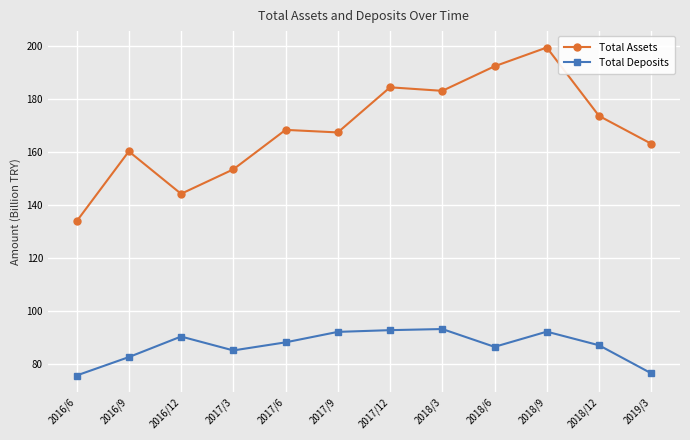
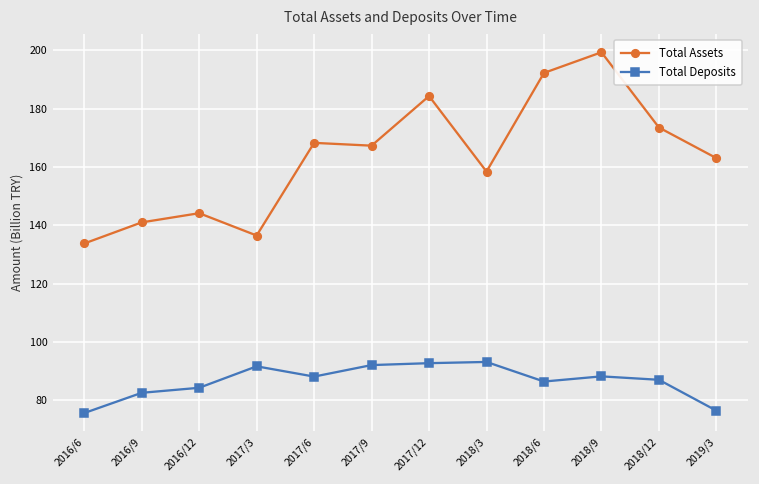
  {
    "Total Assets": {
      "2016/6": 134,
-     "2016/9": 160,
+     "2016/9": 141,
      "2016/12": 144,
-     "2017/3": 153,
+     "2017/3": 137,
      "2017/6": 168,
      "2017/9": 167,
      "2017/12": 184,
-     "2018/3": 183,
+     "2018/3": 158,
      "2018/6": 192,
      "2018/9": 199,
      "2018/12": 174,
      "2019/3": 163
    },
    "Total Deposits": {
      "2016/6": 76,
      "2016/9": 83,
-     "2016/12": 90,
-     "2017/3": 85,
+     "2016/12": 84,
+     "2017/3": 92,
      "2017/6": 88,
      "2017/9": 92,
      "2017/12": 93,
      "2018/3": 93,
      "2018/6": 86,
-     "2018/9": 92,
+     "2018/9": 88,
      "2018/12": 87,
      "2019/3": 77
    }
  }
